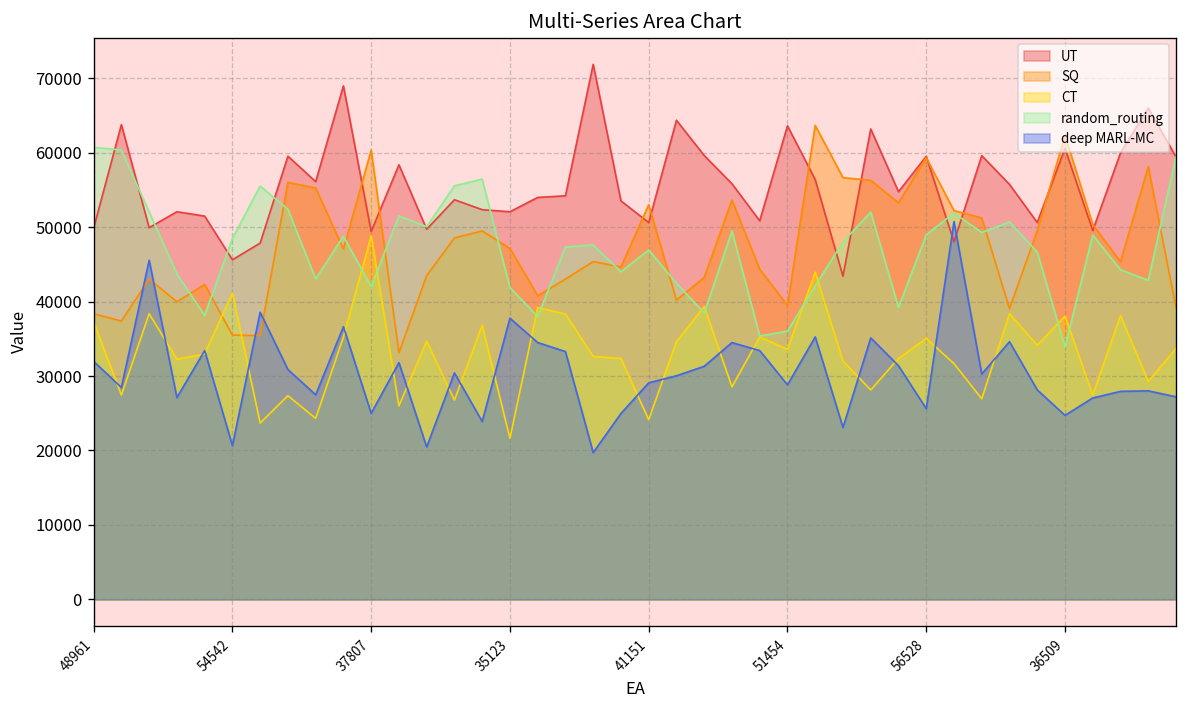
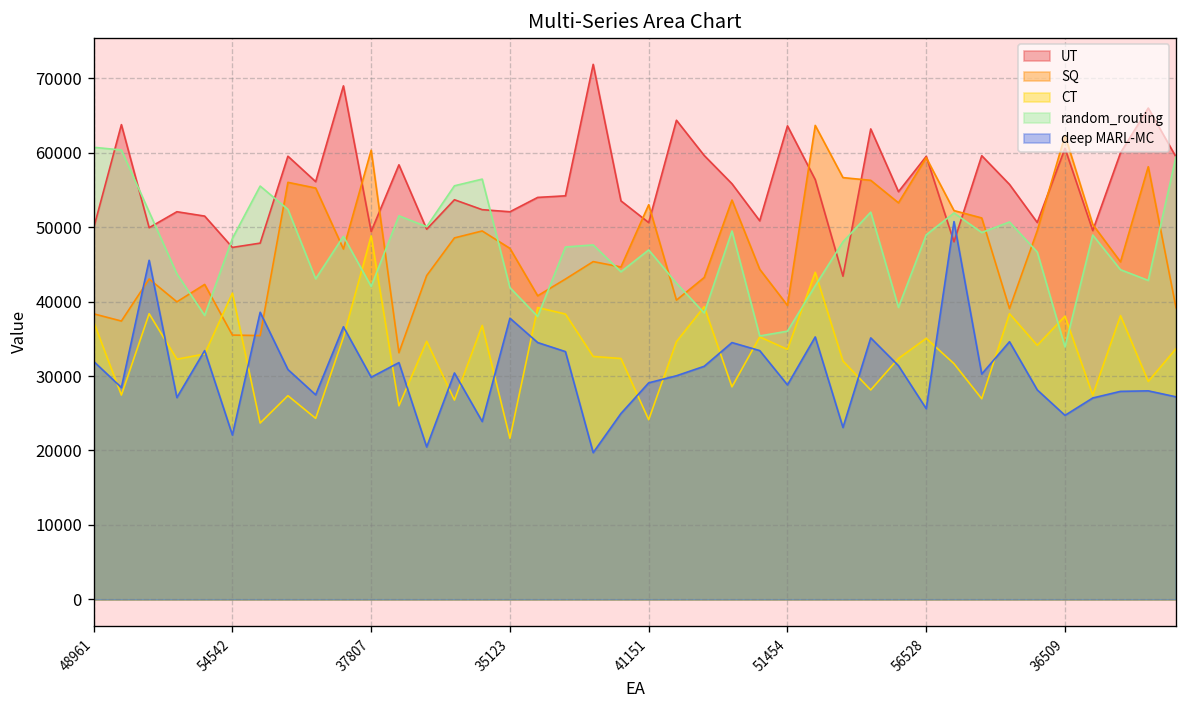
  {
    "UT": {
      "48961": 50000,
-     "54542": 46000,
+     "54542": 47000,
      "37807": 49000,
      "35123": 52000,
      "41151": 51000,
      "51454": 64000,
      "36509": 61000
    },
    "random_routing": {
      "48961": 61000,
      "54542": 48000,
      "37807": 42000,
      "35123": 42000,
      "41151": 47000,
      "51454": 36000,
      "56528": 49000,
      "36509": 34000
    },
    "deep MARL-MC": {
      "48961": 32000,
-     "54542": 21000,
-     "37807": 25000,
+     "54542": 22000,
+     "37807": 30000,
      "35123": 38000,
      "41151": 29000,
      "51454": 29000,
      "56528": 26000,
      "36509": 25000
    }
  }
